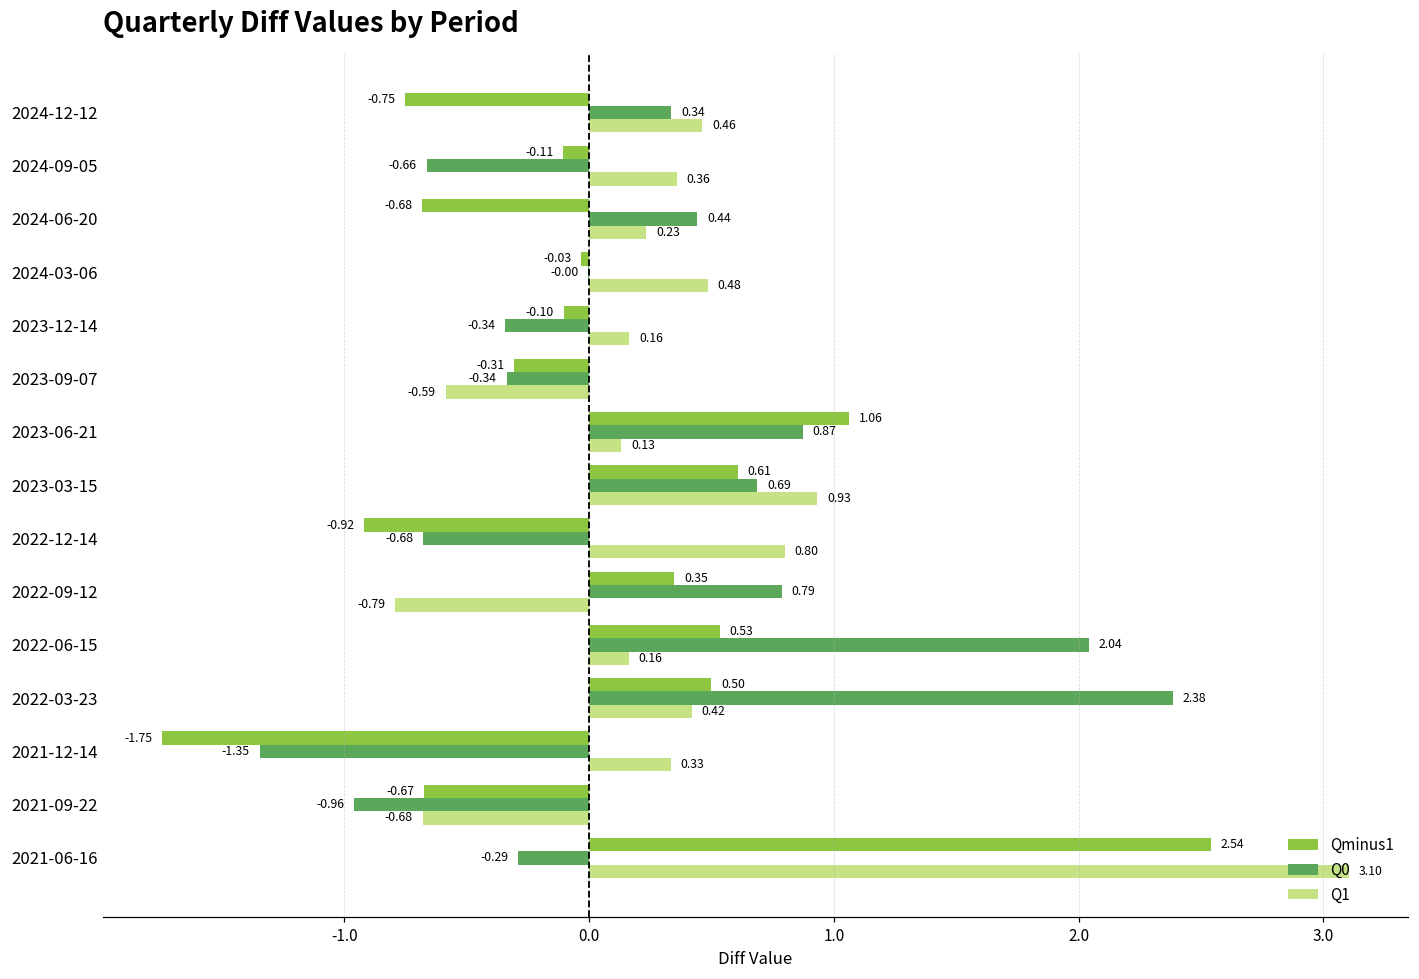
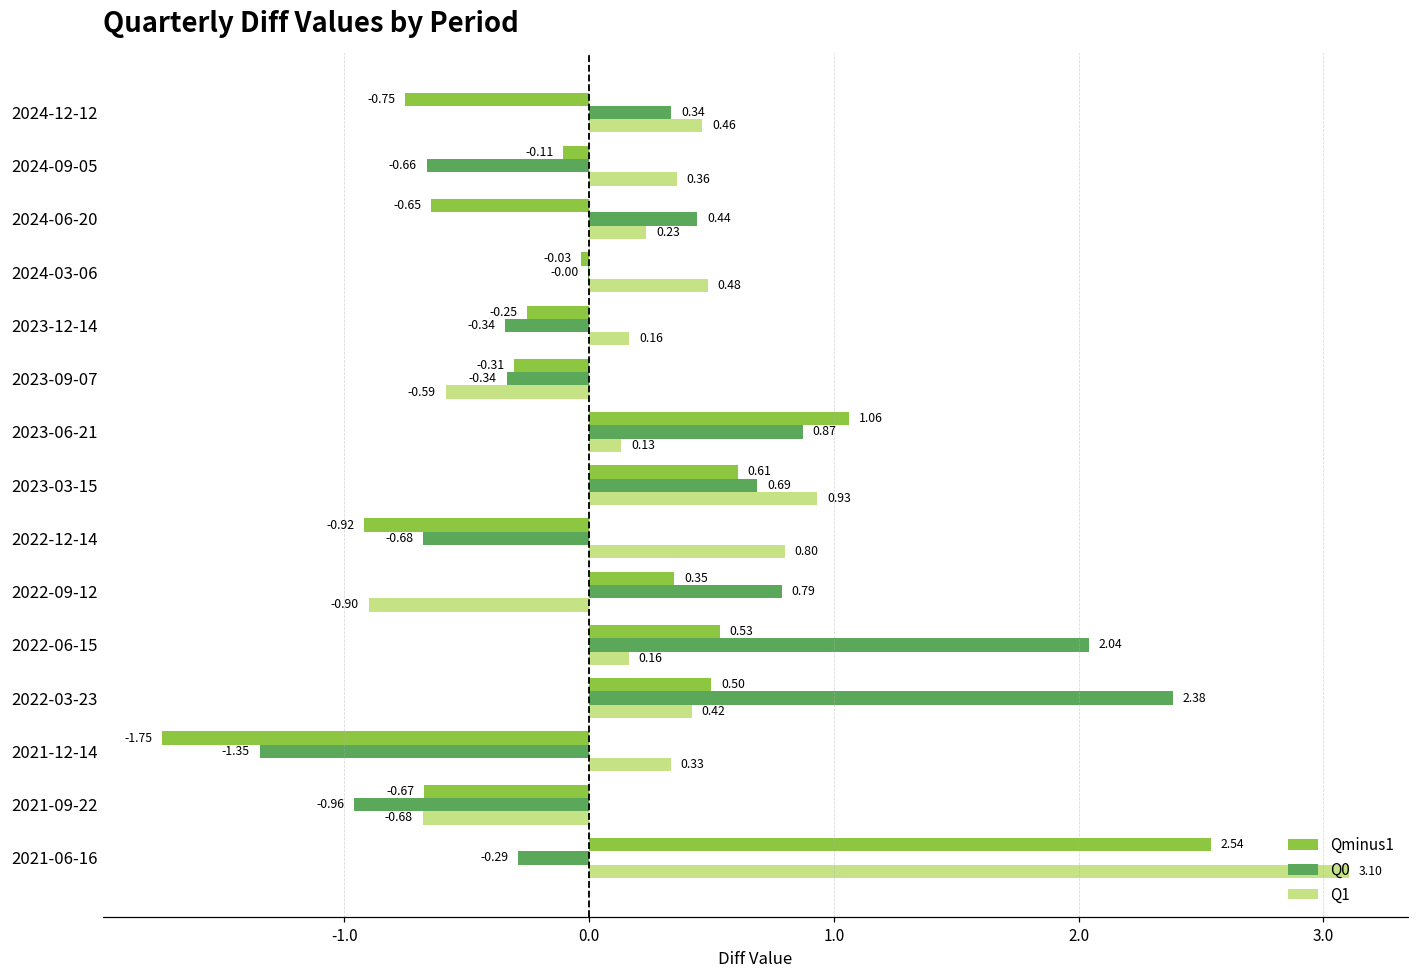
  {
    "Qminus1": {
      "2024-12-12": -0.75,
      "2024-09-05": -0.11,
-     "2024-06-20": -0.68,
+     "2024-06-20": -0.65,
      "2024-03-06": -0.03,
-     "2023-12-14": -0.10,
+     "2023-12-14": -0.25,
      "2023-09-07": -0.31,
      "2023-06-21": 1.06,
      "2023-03-15": 0.61,
      "2022-12-14": -0.92,
      "2022-09-12": 0.35,
      "2022-06-15": 0.53,
      "2022-03-23": 0.50,
      "2021-12-14": -1.75,
      "2021-09-22": -0.67,
      "2021-06-16": 2.54
    },
    "Q0": {
      "2024-12-12": 0.34,
      "2024-09-05": -0.66,
      "2024-06-20": 0.44,
      "2024-03-06": -0.00,
      "2023-12-14": -0.34,
      "2023-09-07": -0.34,
      "2023-06-21": 0.87,
      "2023-03-15": 0.69,
      "2022-12-14": -0.68,
      "2022-09-12": 0.79,
      "2022-06-15": 2.04,
      "2022-03-23": 2.38,
      "2021-12-14": -1.35,
      "2021-09-22": -0.96,
      "2021-06-16": -0.29
    },
    "Q1": {
      "2024-12-12": 0.46,
      "2024-09-05": 0.36,
      "2024-06-20": 0.23,
      "2024-03-06": 0.48,
      "2023-12-14": 0.16,
      "2023-09-07": -0.59,
      "2023-06-21": 0.13,
      "2023-03-15": 0.93,
      "2022-12-14": 0.80,
-     "2022-09-12": -0.79,
+     "2022-09-12": -0.90,
      "2022-06-15": 0.16,
      "2022-03-23": 0.42,
      "2021-12-14": 0.33,
      "2021-09-22": -0.68,
      "2021-06-16": 3.10
    }
  }
